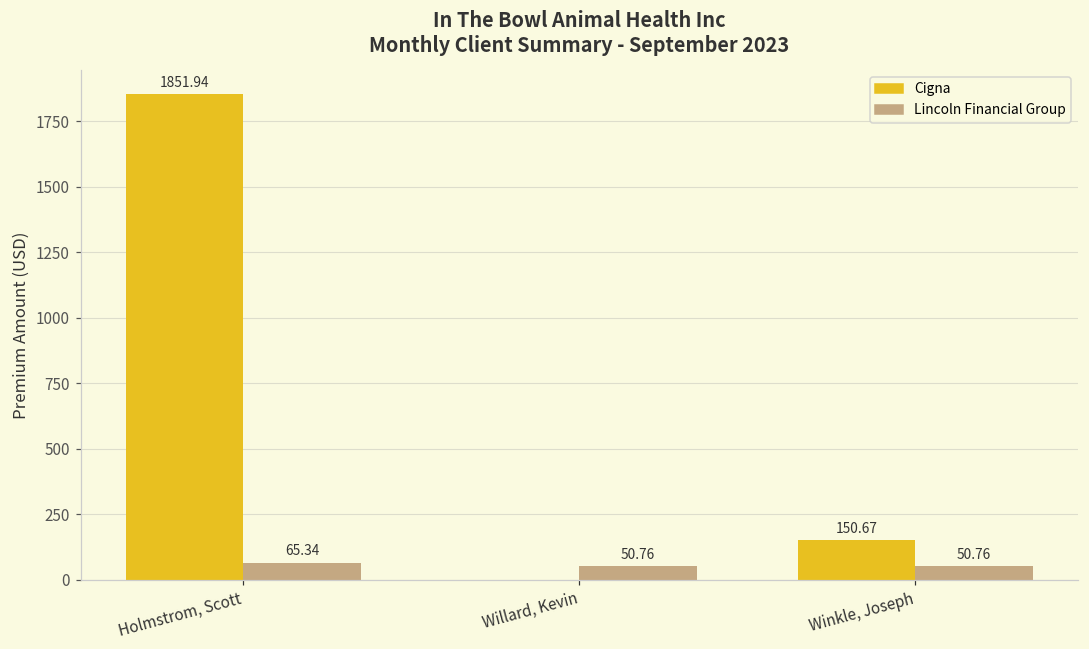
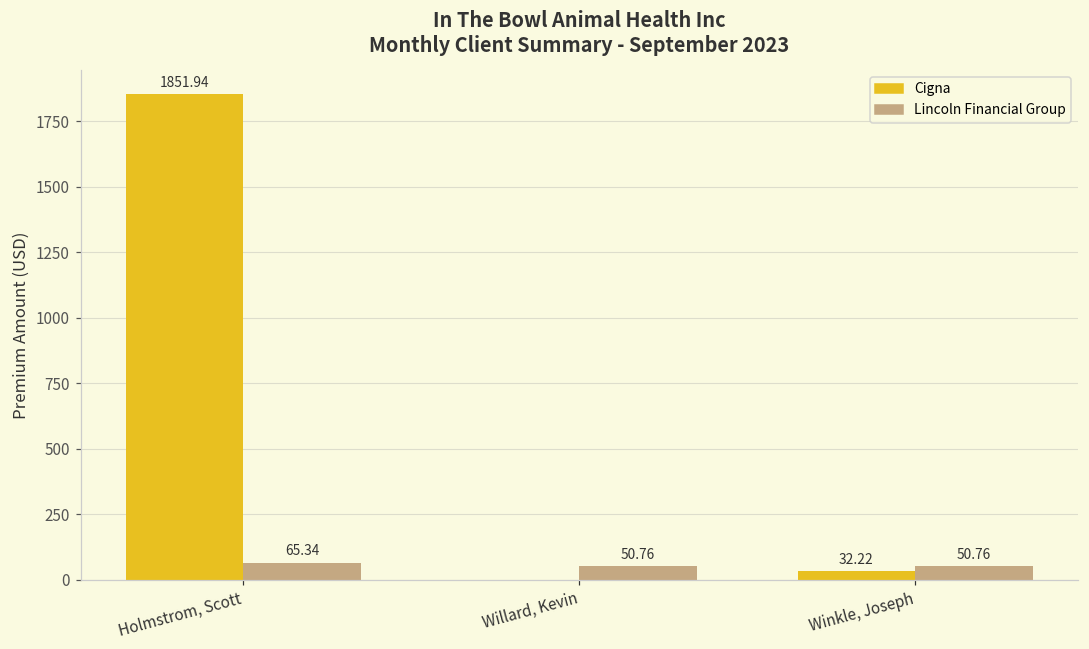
  {
    "Cigna": {
      "Holmstrom, Scott": 1851.94,
-     "Winkle, Joseph": 150.67
+     "Winkle, Joseph": 32.22
    },
    "Lincoln Financial Group": {
      "Holmstrom, Scott": 65.34,
      "Willard, Kevin": 50.76,
      "Winkle, Joseph": 50.76
    }
  }
